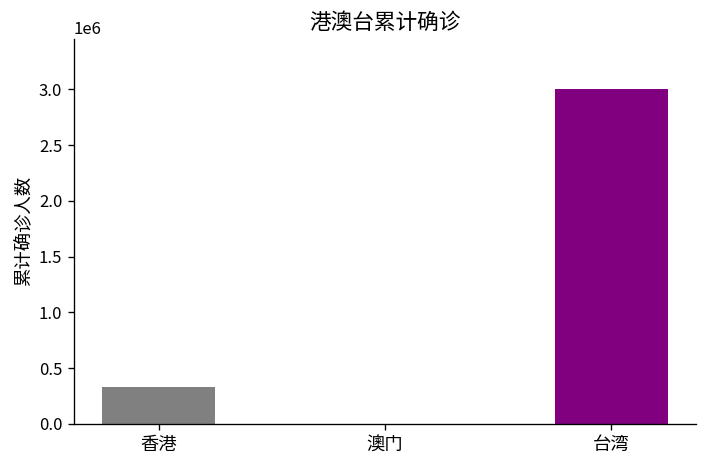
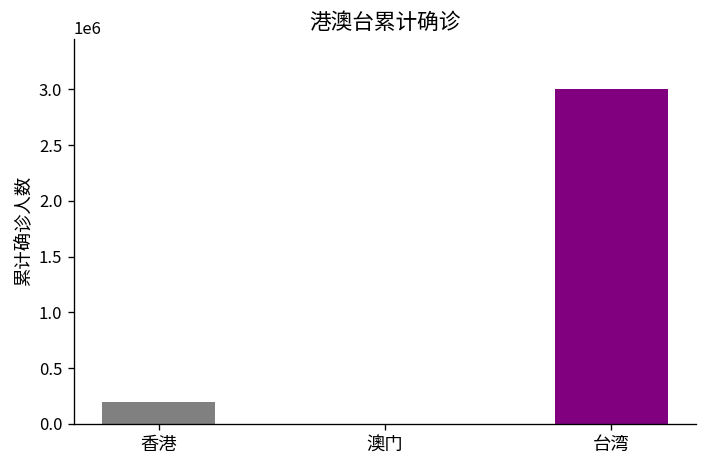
  {
-   "香港": 300000,
+   "香港": 200000,
    "台湾": 3000000
  }
